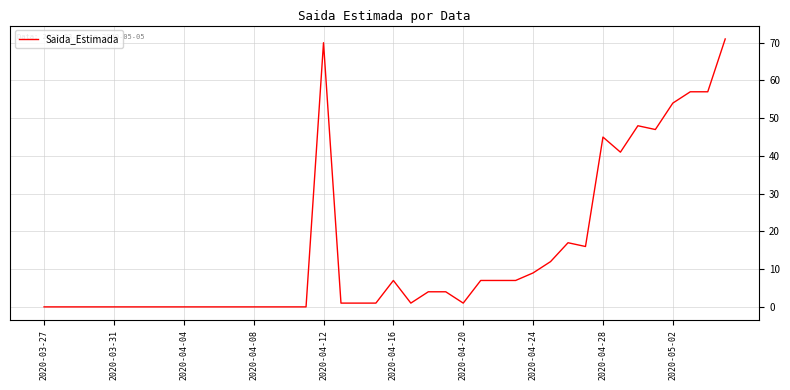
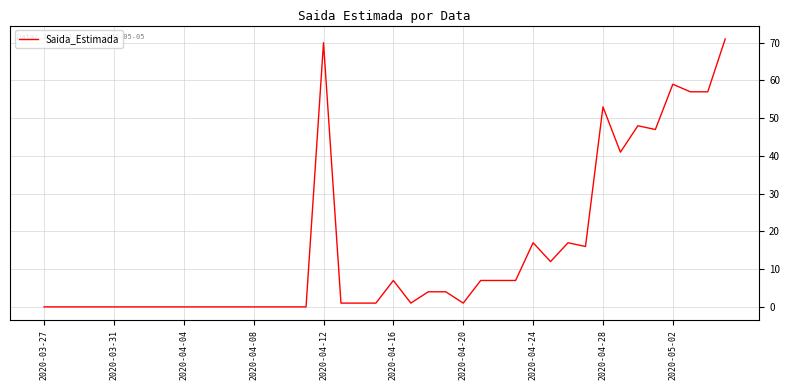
  {
    "2020-03-27": 0,
    "2020-03-31": 0,
    "2020-04-04": 0,
    "2020-04-08": 0,
    "2020-04-12": 70,
    "2020-04-16": 7,
    "2020-04-20": 1,
-   "2020-04-24": 9,
-   "2020-04-28": 45,
-   "2020-05-02": 54
+   "2020-04-24": 17,
+   "2020-04-28": 53,
+   "2020-05-02": 59
  }
